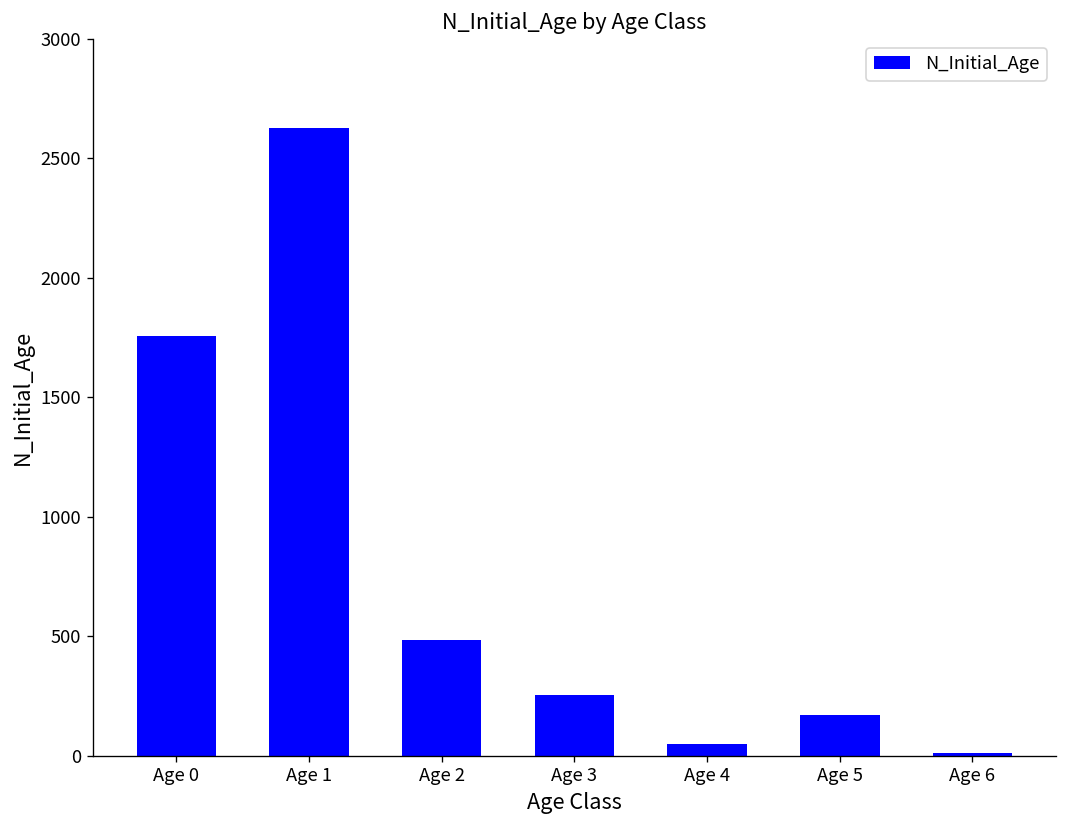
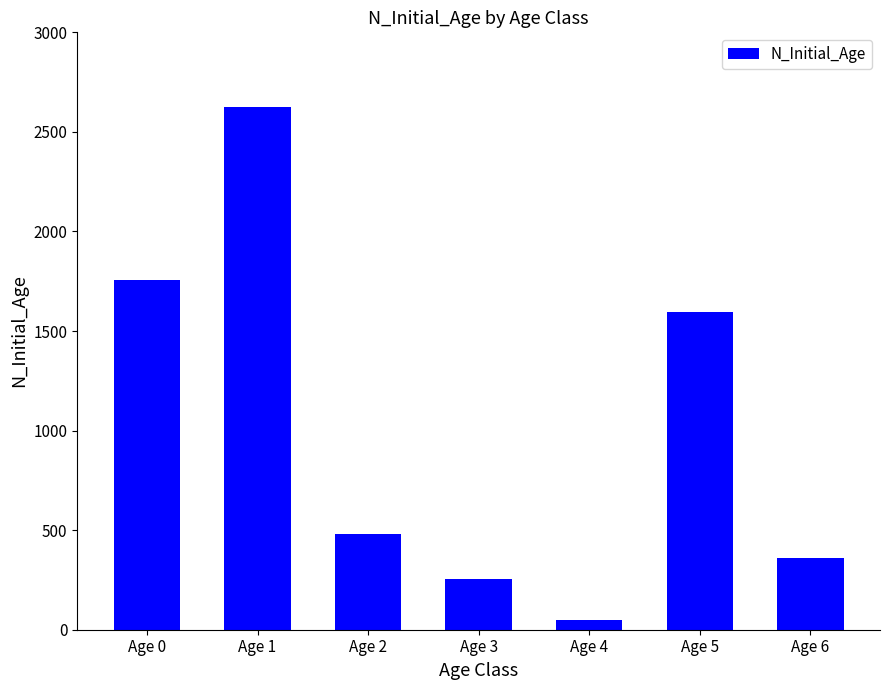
  {
    "Age 0": 1760,
    "Age 1": 2630,
    "Age 2": 480,
    "Age 3": 250,
    "Age 4": 50,
-   "Age 5": 170,
-   "Age 6": 10
+   "Age 5": 1590,
+   "Age 6": 360
  }
